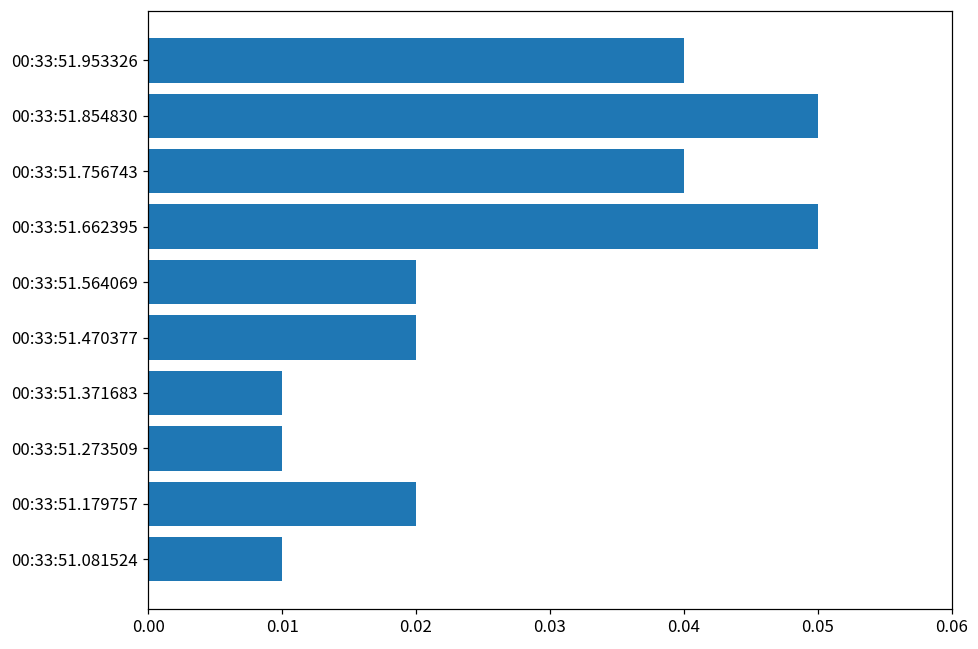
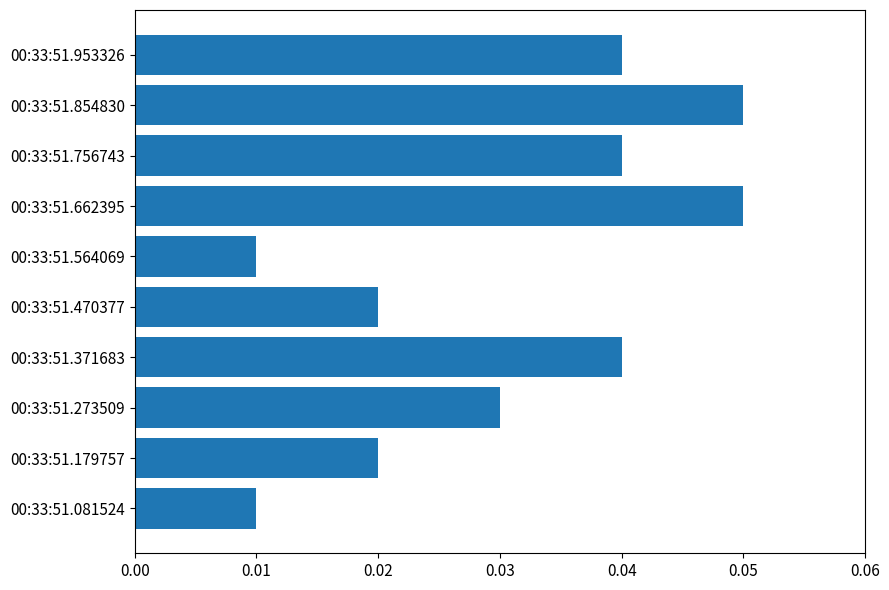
  {
    "00:33:51.953326": 0.04,
    "00:33:51.854830": 0.05,
    "00:33:51.756743": 0.04,
    "00:33:51.662395": 0.05,
-   "00:33:51.564069": 0.02,
+   "00:33:51.564069": 0.01,
    "00:33:51.470377": 0.02,
-   "00:33:51.371683": 0.01,
-   "00:33:51.273509": 0.01,
+   "00:33:51.371683": 0.04,
+   "00:33:51.273509": 0.03,
    "00:33:51.179757": 0.02,
    "00:33:51.081524": 0.01
  }
